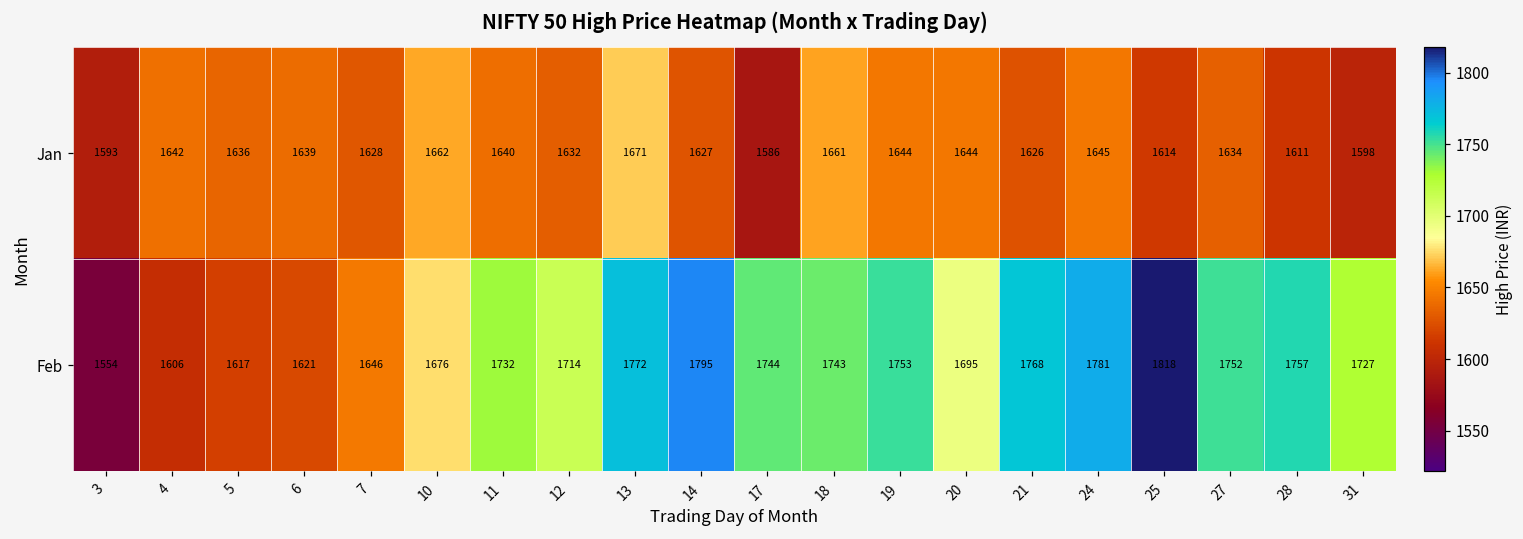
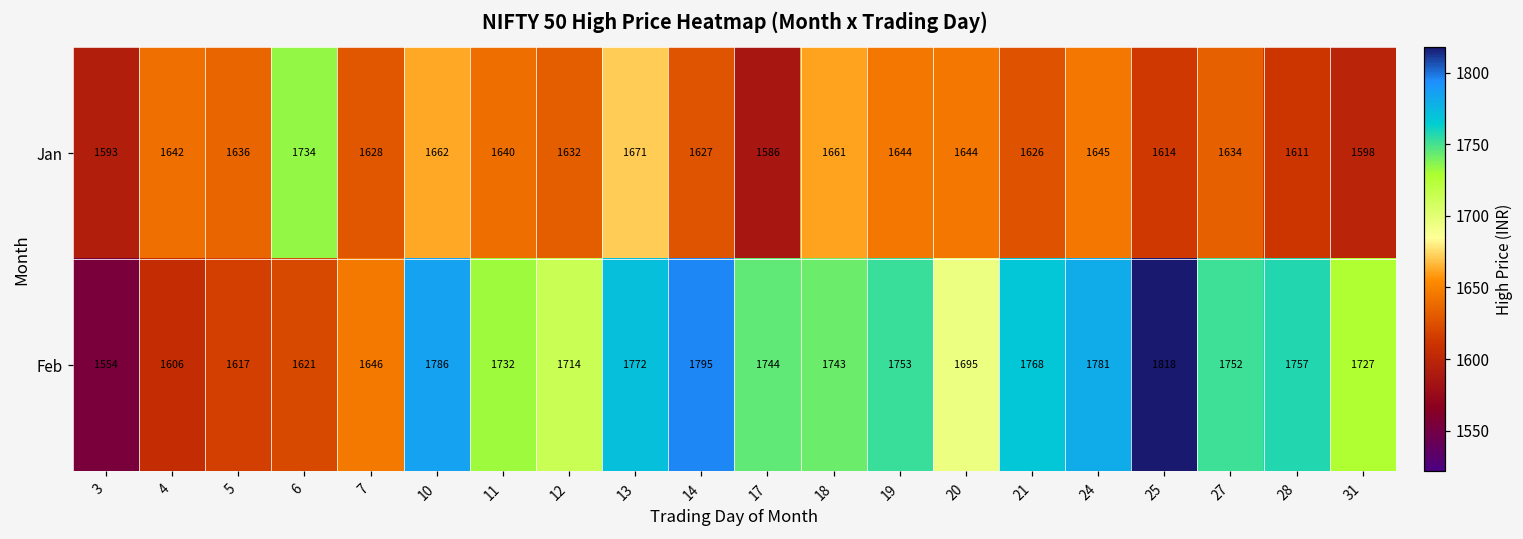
  {
    "Jan": {
      "3": 1593,
      "4": 1642,
      "5": 1636,
-     "6": 1639,
+     "6": 1734,
      "7": 1628,
      "10": 1662,
      "11": 1640,
      "12": 1632,
      "13": 1671,
      "14": 1627,
      "17": 1586,
      "18": 1661,
      "19": 1644,
      "20": 1644,
      "21": 1626,
      "24": 1645,
      "25": 1614,
      "27": 1634,
      "28": 1611,
      "31": 1598
    },
    "Feb": {
      "3": 1554,
      "4": 1606,
      "5": 1617,
      "6": 1621,
      "7": 1646,
-     "10": 1676,
+     "10": 1786,
      "11": 1732,
      "12": 1714,
      "13": 1772,
      "14": 1795,
      "17": 1744,
      "18": 1743,
      "19": 1753,
      "20": 1695,
      "21": 1768,
      "24": 1781,
      "25": 1818,
      "27": 1752,
      "28": 1757,
      "31": 1727
    }
  }
